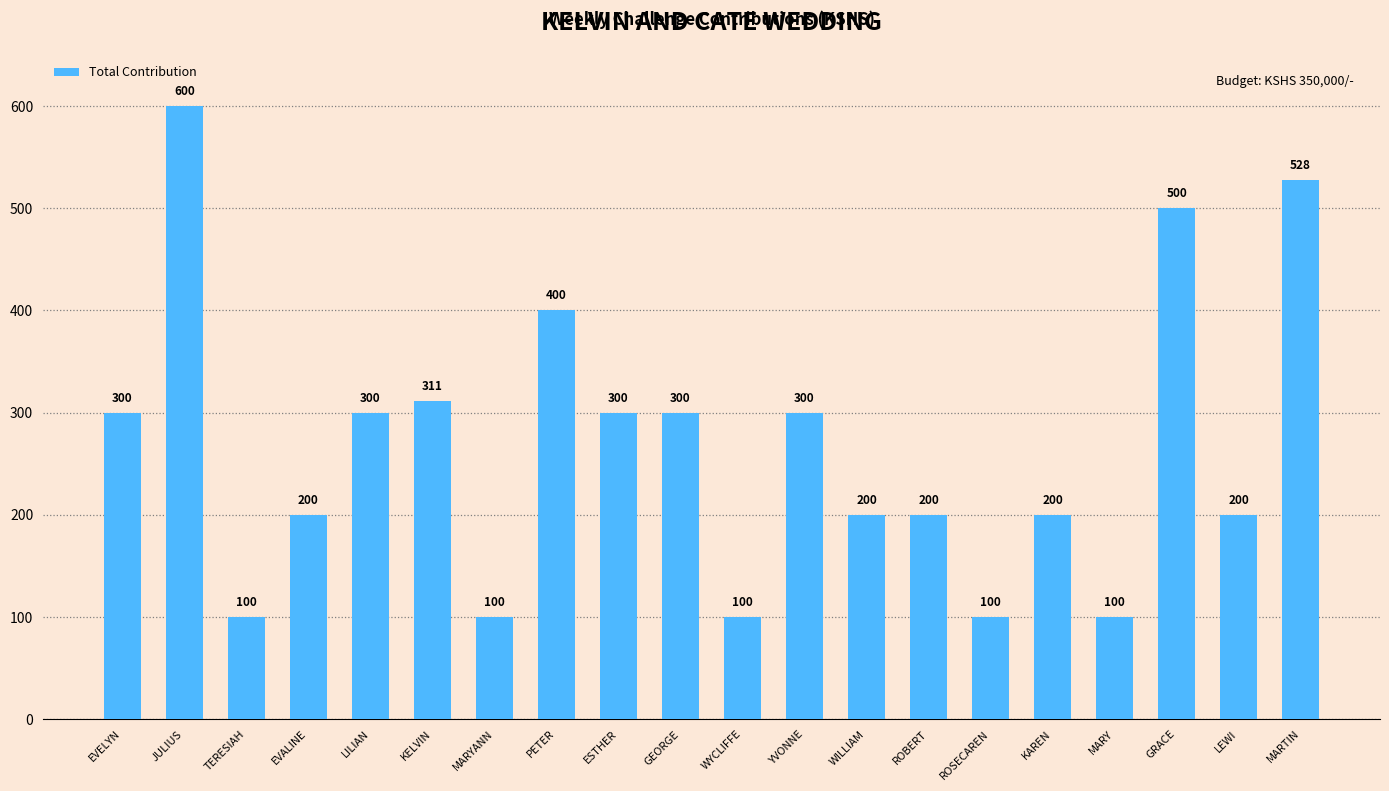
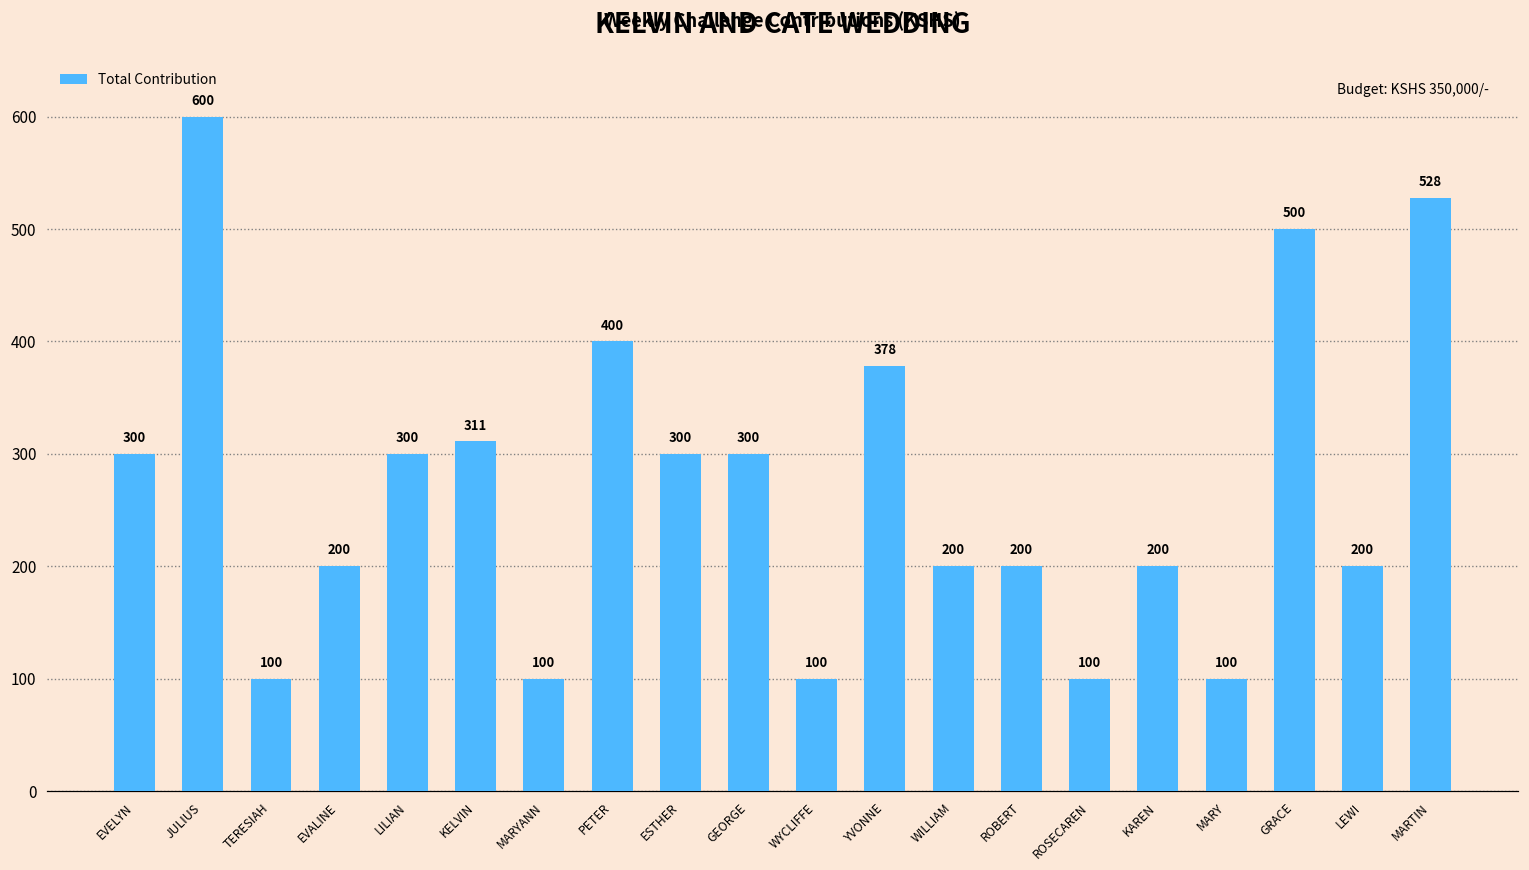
  {
    "EVELYN": 300,
    "JULIUS": 600,
    "TERESIAH": 100,
    "EVALINE": 200,
    "LILIAN": 300,
    "KELVIN": 311,
    "MARYANN": 100,
    "PETER": 400,
    "ESTHER": 300,
    "GEORGE": 300,
    "WYCLIFFE": 100,
-   "YVONNE": 300,
+   "YVONNE": 378,
    "WILLIAM": 200,
    "ROBERT": 200,
    "ROSECAREN": 100,
    "KAREN": 200,
    "MARY": 100,
    "GRACE": 500,
    "LEWI": 200,
    "MARTIN": 528
  }
